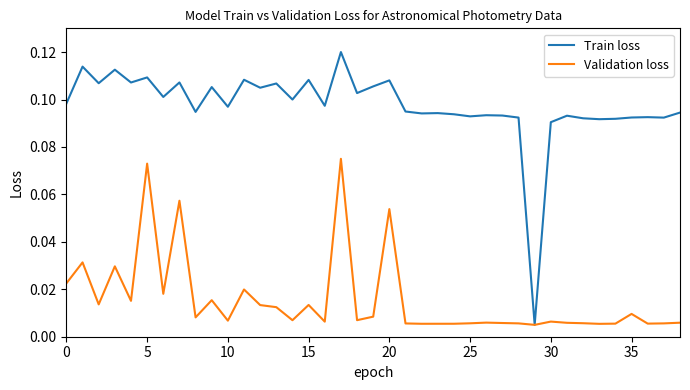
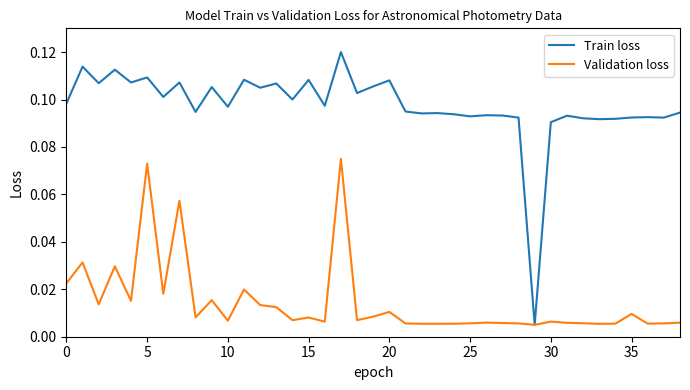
  {
    "Train loss": {
      "0": 0.098,
      "5": 0.109,
      "10": 0.097,
      "15": 0.108,
      "20": 0.108,
      "25": 0.093,
      "30": 0.090,
      "35": 0.092
    },
    "Validation loss": {
      "0": 0.023,
      "5": 0.073,
      "10": 0.007,
-     "15": 0.013,
-     "20": 0.054,
+     "15": 0.008,
+     "20": 0.010,
      "25": 0.006,
      "30": 0.006,
      "35": 0.010
    }
  }
